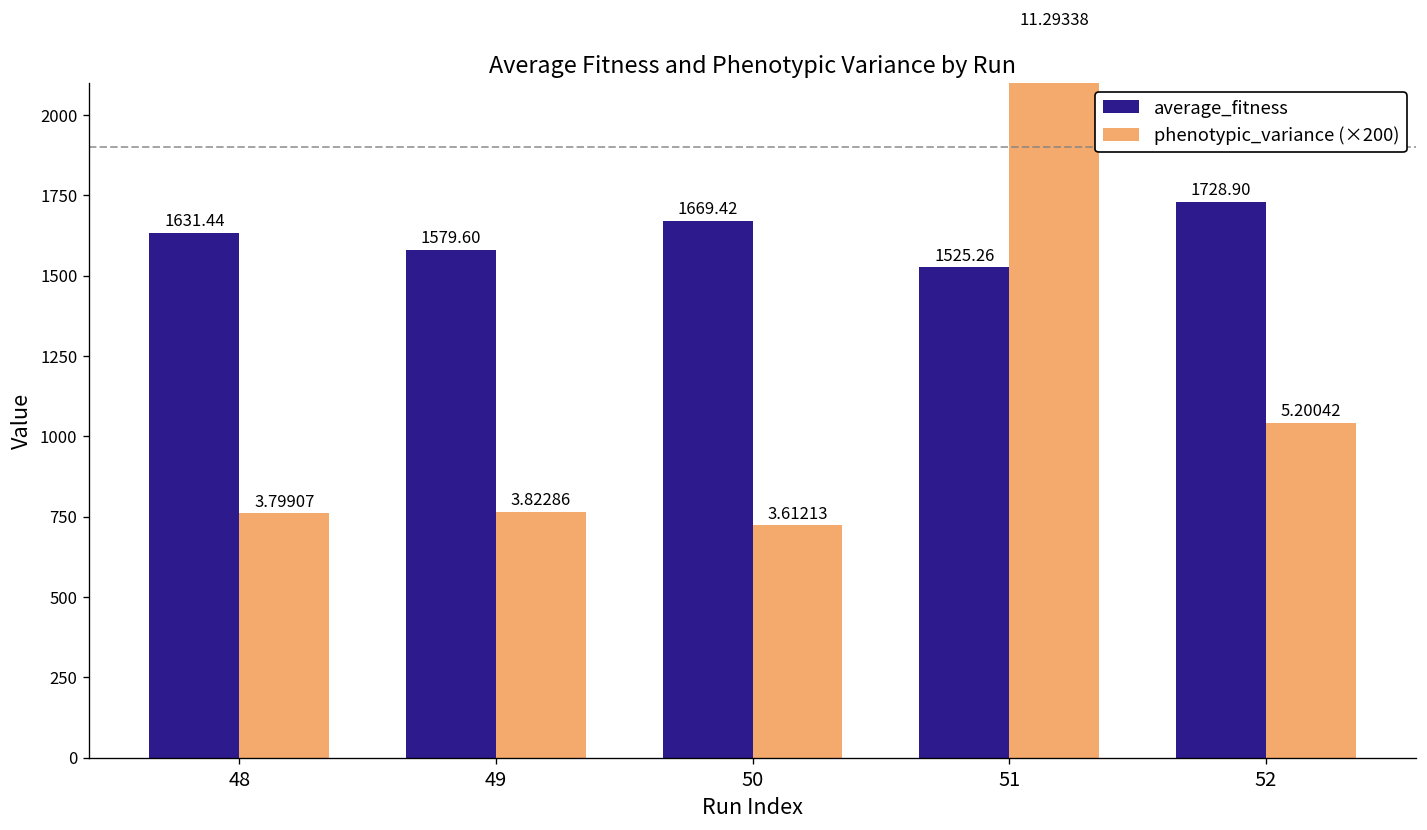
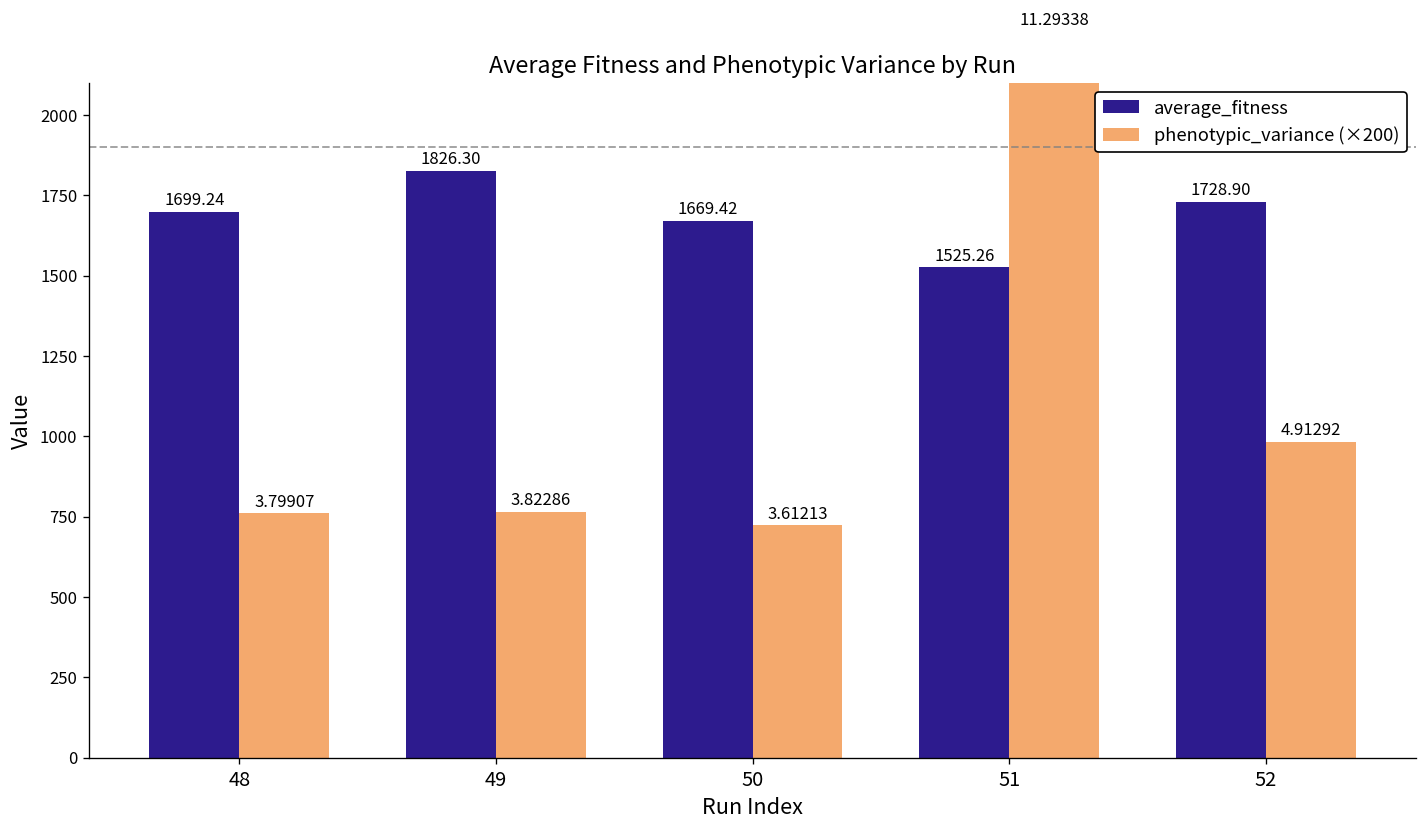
  {
    "average_fitness": {
-     "48": 1631.44,
-     "49": 1579.60,
+     "48": 1699.24,
+     "49": 1826.30,
      "50": 1669.42,
      "51": 1525.26,
      "52": 1728.90
    },
    "phenotypic_variance (×200)": {
-     "52": 5.20042
+     "52": 4.91292
    }
  }
